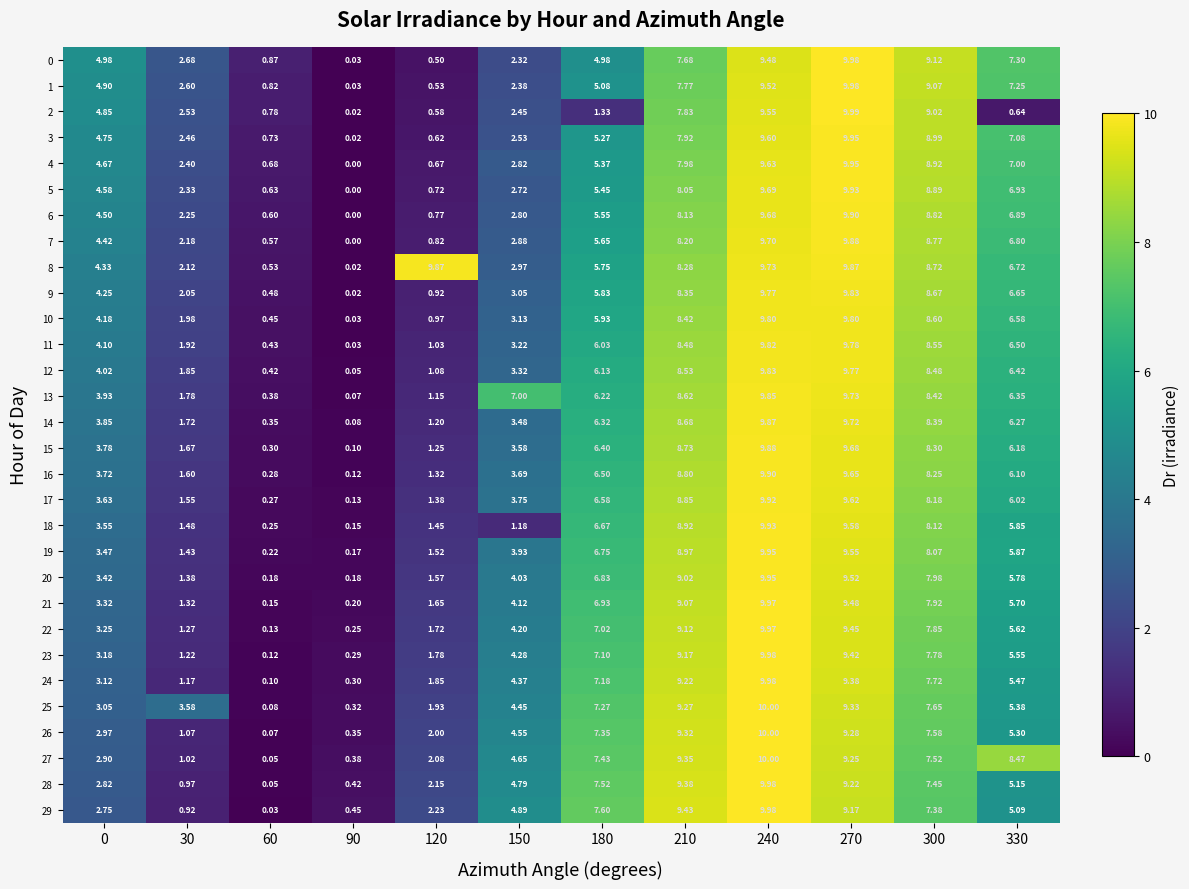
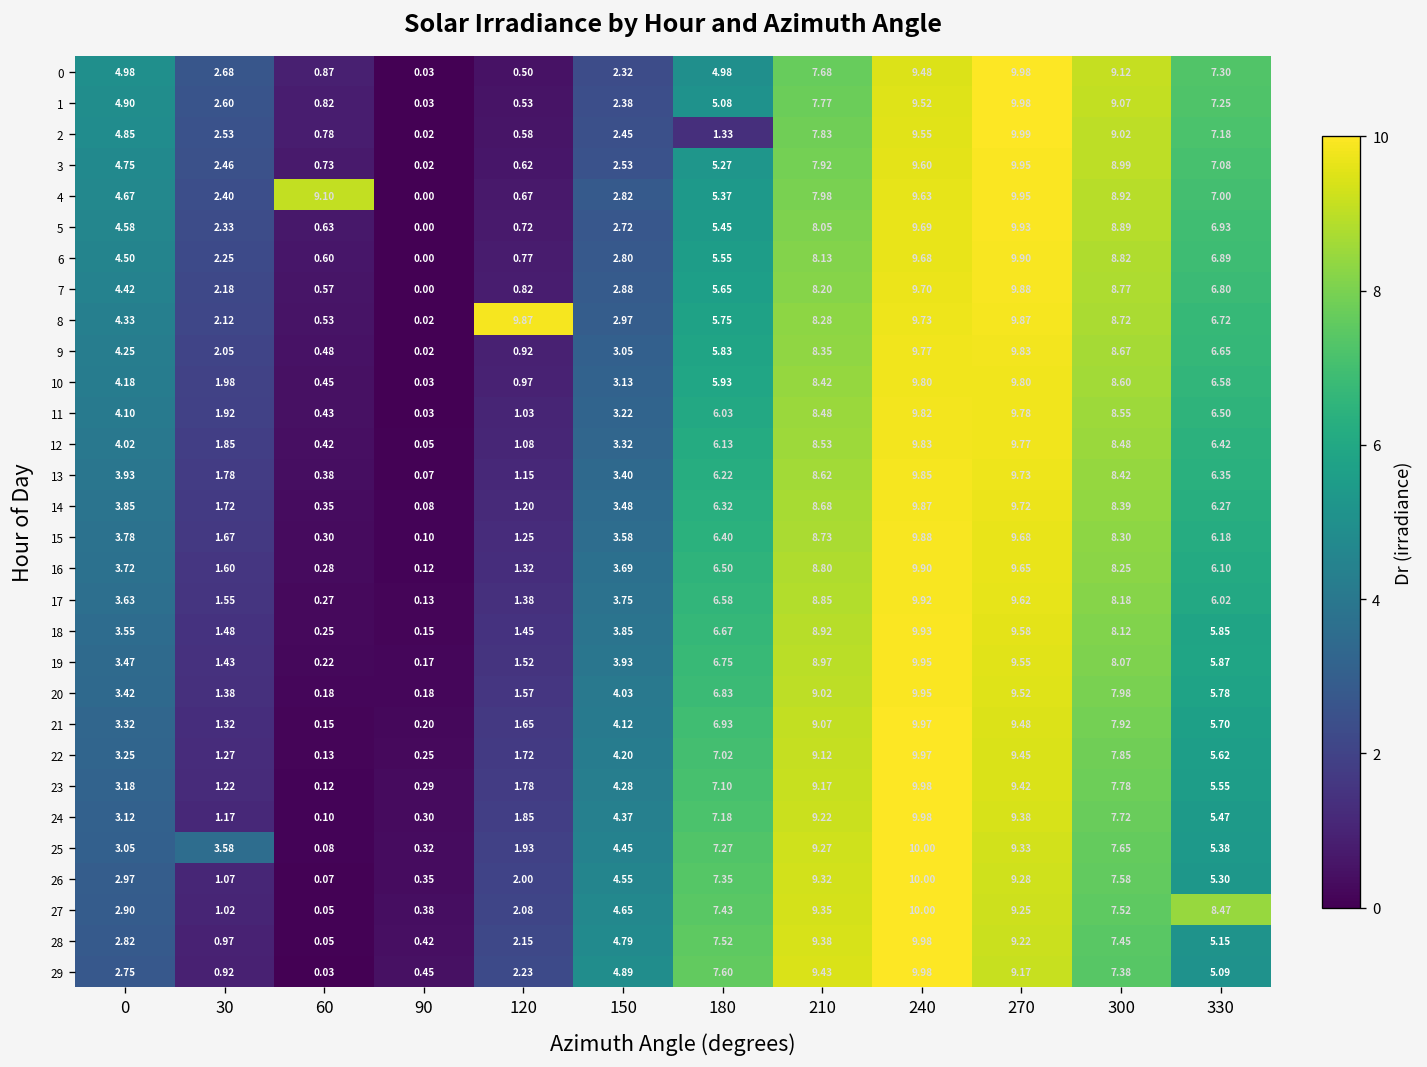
  {
    "2": {
      "0": 4.85,
      "30": 2.53,
      "60": 0.78,
      "90": 0.02,
      "120": 0.58,
      "150": 2.45,
      "180": 1.33,
      "210": 7.83,
      "240": 9.55,
      "270": 9.99,
      "300": 9.02,
-     "330": 0.64
+     "330": 7.18
    },
    "4": {
      "0": 4.67,
      "30": 2.40,
-     "60": 0.68,
+     "60": 9.10,
      "90": 0.00,
      "120": 0.67,
      "150": 2.82,
      "180": 5.37,
      "210": 7.98,
      "240": 9.63,
      "270": 9.95,
      "300": 8.92,
      "330": 7.00
    },
    "13": {
      "0": 3.93,
      "30": 1.78,
      "60": 0.38,
      "90": 0.07,
      "120": 1.15,
-     "150": 7.00,
+     "150": 3.40,
      "180": 6.22,
      "210": 8.62,
      "240": 9.85,
      "270": 9.73,
      "300": 8.42,
      "330": 6.35
    },
    "18": {
      "0": 3.55,
      "30": 1.48,
      "60": 0.25,
      "90": 0.15,
      "120": 1.45,
-     "150": 1.18,
+     "150": 3.85,
      "180": 6.67,
      "210": 8.92,
      "240": 9.93,
      "270": 9.58,
      "300": 8.12,
      "330": 5.85
    }
  }
